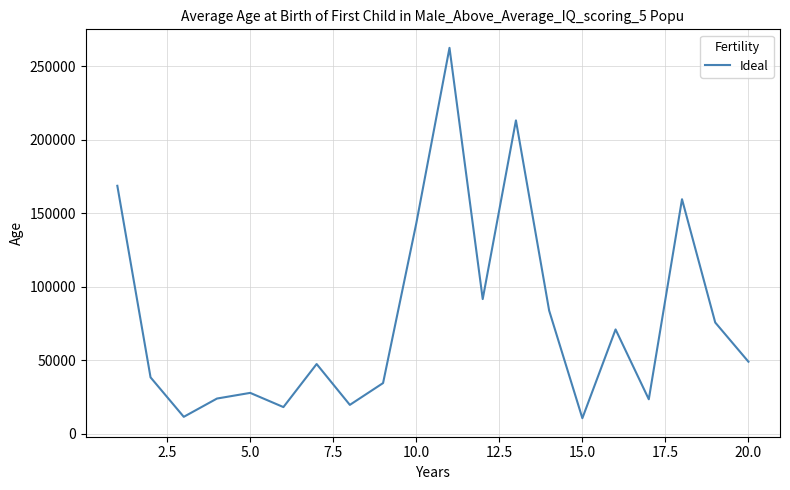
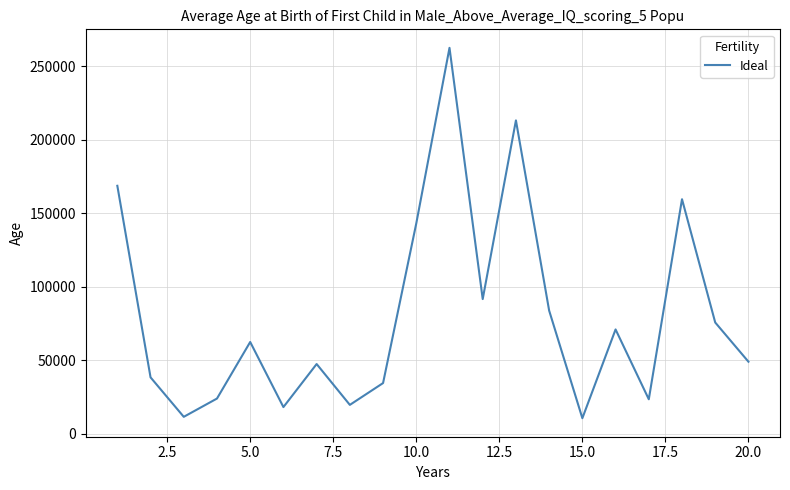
  {
-   "5.0": 28000,
+   "5.0": 62000,
    "10.0": 143000,
    "15.0": 11000,
    "20.0": 49000
  }
